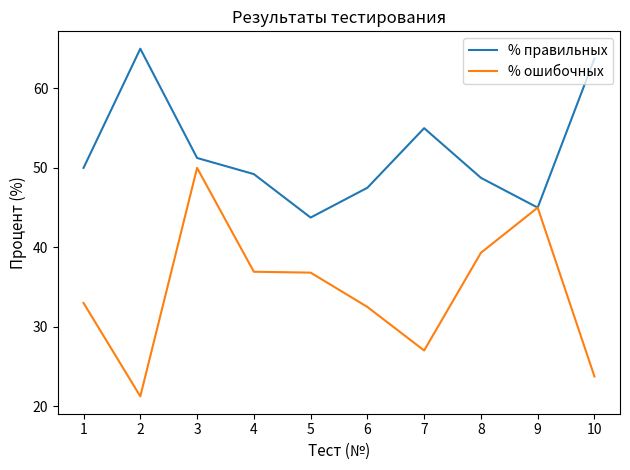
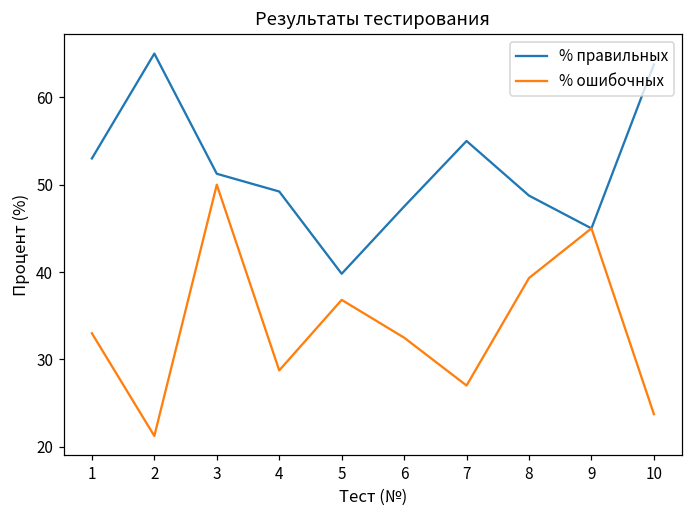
  {
    "% правильных": {
-     "1": 50,
+     "1": 53,
      "2": 65,
      "3": 51,
      "4": 49,
-     "5": 44,
+     "5": 40,
      "6": 48,
      "7": 55,
      "8": 49
    },
    "% ошибочных": {
      "1": 33,
      "2": 21,
      "3": 50,
-     "4": 37,
+     "4": 29,
      "5": 37,
      "6": 33,
      "7": 27,
      "8": 39,
      "10": 24
    }
  }
